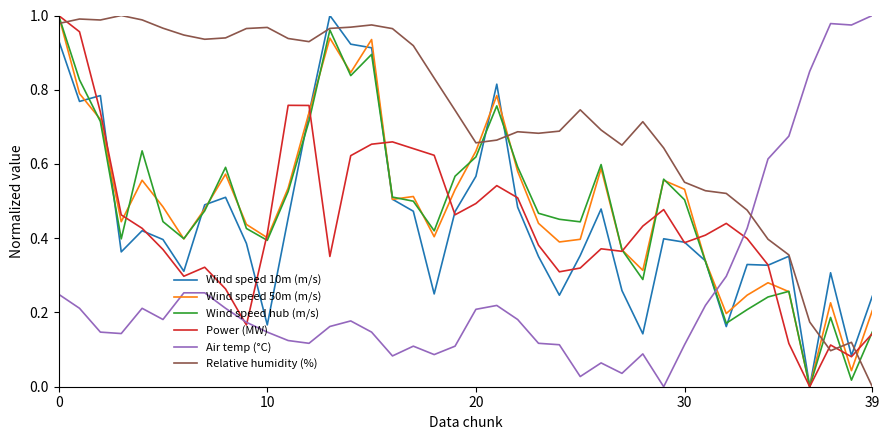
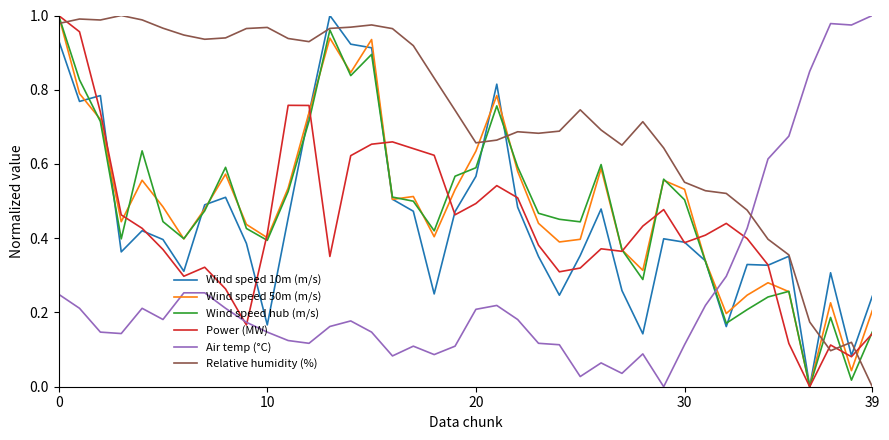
  {
    "Wind speed 10m (m/s)": {
      "0": 0.93,
      "10": 0.17,
      "20": 0.57,
      "39": 0.24
    },
    "Wind speed 50m (m/s)": {
      "10": 0.40,
      "20": 0.63,
      "30": 0.53,
      "39": 0.21
    },
    "Wind speed hub (m/s)": {
      "10": 0.39,
-     "20": 0.62,
+     "20": 0.59,
      "30": 0.50
    },
    "Power (MW)": {
      "10": 0.41,
      "20": 0.49
    },
    "Air temp (°C)": {
      "0": 0.25,
      "10": 0.15,
      "20": 0.21,
      "30": 0.11,
      "39": 1.00
    },
    "Relative humidity (%)": {
      "0": 0.98,
      "10": 0.97,
      "20": 0.66,
      "30": 0.55,
      "39": 0.00
    }
  }
